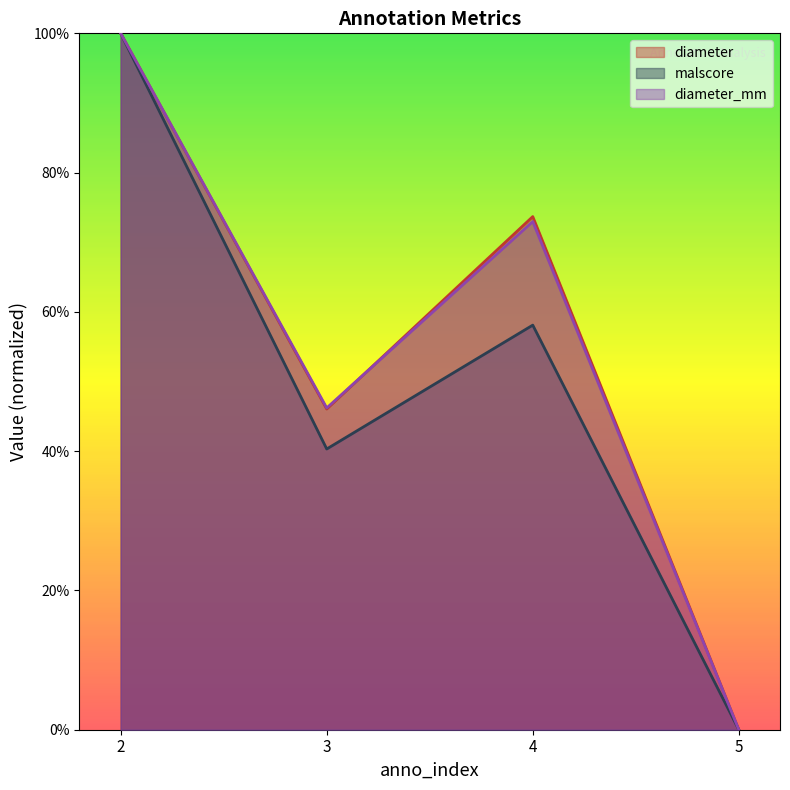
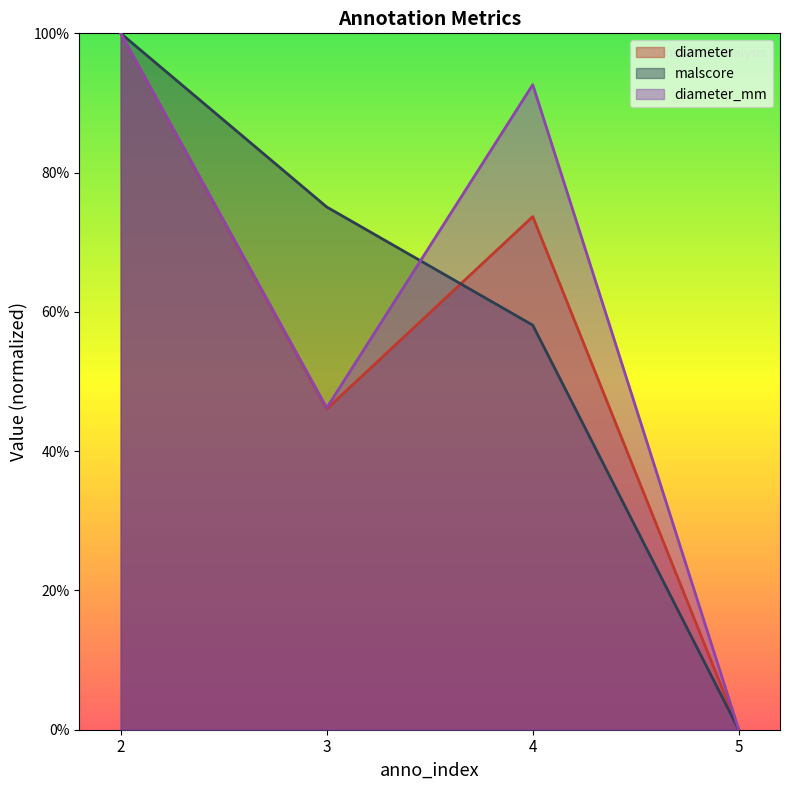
  {
    "diameter": {
      "4": "74%"
    },
    "malscore": {
-     "3": "40%",
+     "3": "75%",
      "4": "58%"
    },
    "diameter_mm": {
-     "4": "73%"
+     "4": "93%"
    }
  }
